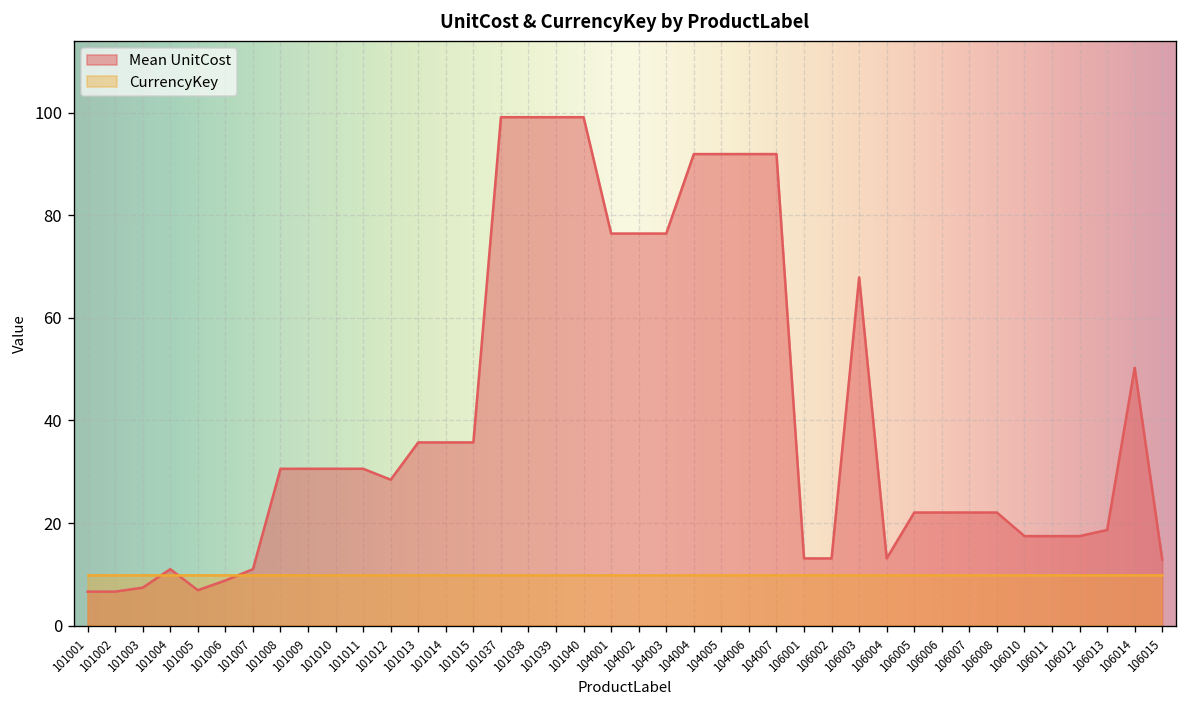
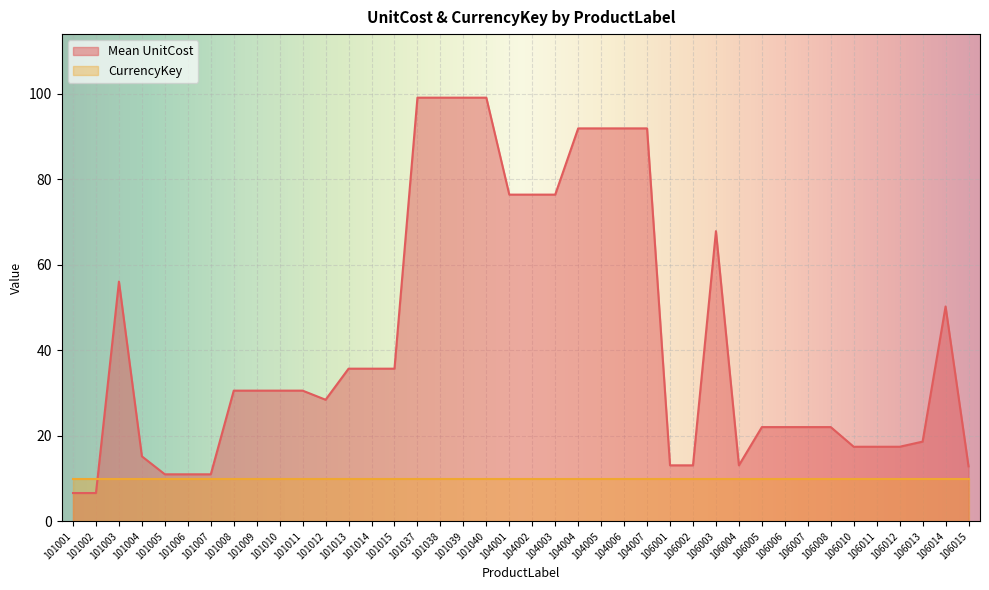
  {
    "Mean UnitCost": {
      "101001": 7,
      "101002": 7,
-     "101003": 7,
-     "101004": 11,
-     "101005": 7,
-     "101006": 9,
+     "101003": 56,
+     "101004": 15,
+     "101005": 11,
+     "101006": 11,
      "101007": 11,
      "101008": 31,
      "101009": 31,
      "101010": 31,
      "101011": 31,
      "101012": 28,
      "101013": 36,
      "101014": 36,
      "101015": 36,
      "101037": 99,
      "101038": 99,
      "101039": 99,
      "101040": 99,
      "104001": 76,
      "104002": 76,
      "104003": 76,
      "104004": 92,
      "104005": 92,
      "104006": 92,
      "104007": 92,
      "106001": 13,
      "106002": 13,
      "106003": 68,
      "106004": 13,
      "106005": 22,
      "106006": 22,
      "106007": 22,
      "106008": 22,
      "106010": 17,
      "106011": 17,
      "106012": 17,
      "106013": 19,
      "106014": 50,
      "106015": 13
    },
    "CurrencyKey": {
      "101001": 10,
      "101002": 10,
      "101003": 10,
      "101004": 10,
      "101005": 10,
      "101006": 10,
      "101007": 10,
      "101008": 10,
      "101009": 10,
      "101010": 10,
      "101011": 10,
      "101012": 10,
      "101013": 10,
      "101014": 10,
      "101015": 10,
      "101037": 10,
      "101038": 10,
      "101039": 10,
      "101040": 10,
      "104001": 10,
      "104002": 10,
      "104003": 10,
      "104004": 10,
      "104005": 10,
      "104006": 10,
      "104007": 10,
      "106001": 10,
      "106002": 10,
      "106003": 10,
      "106004": 10,
      "106005": 10,
      "106006": 10,
      "106007": 10,
      "106008": 10,
      "106010": 10,
      "106011": 10,
      "106012": 10,
      "106013": 10,
      "106014": 10,
      "106015": 10
    }
  }
